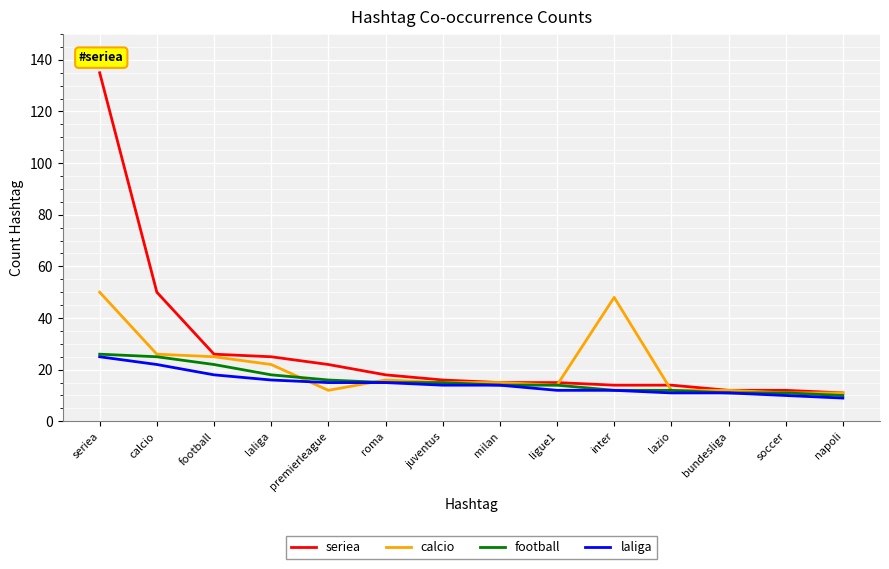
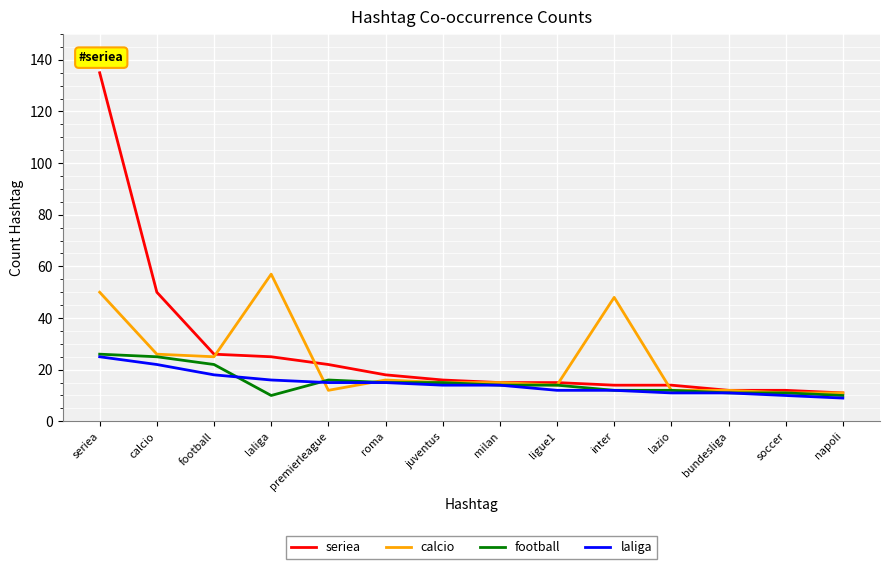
  {
    "seriea": {
      "seriea": 135,
      "calcio": 50,
      "laliga": 25,
      "premierleague": 22,
      "roma": 18,
      "juventus": 16,
      "inter": 14,
      "lazio": 14,
      "soccer": 12
    },
    "calcio": {
      "seriea": 50,
-     "laliga": 22,
+     "laliga": 57,
      "premierleague": 12,
      "roma": 16,
      "inter": 48
    },
    "football": {
      "football": 22,
-     "laliga": 18,
+     "laliga": 10,
      "premierleague": 16,
      "napoli": 10
    },
    "laliga": {
      "calcio": 22,
      "football": 18,
      "laliga": 16,
      "premierleague": 15,
      "ligue1": 12,
      "lazio": 11,
      "soccer": 10,
      "napoli": 9
    }
  }
